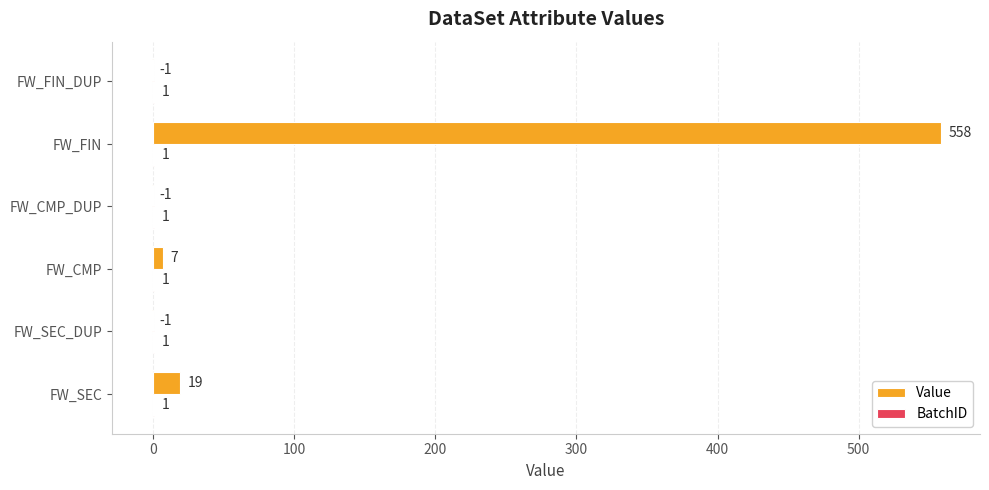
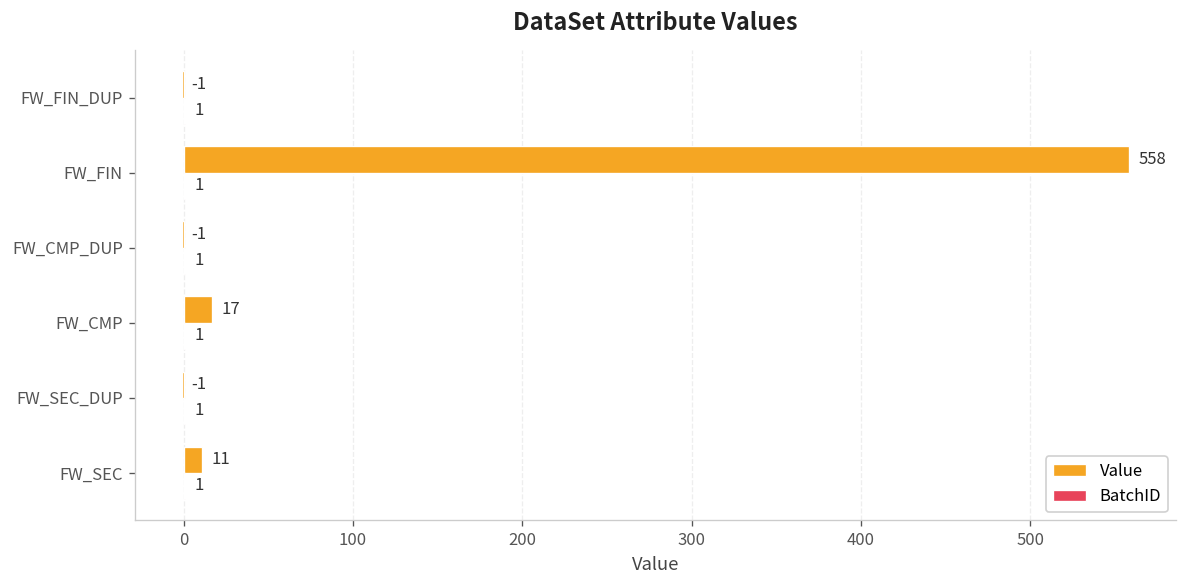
  {
    "Value": {
      "FW_FIN_DUP": -1,
      "FW_FIN": 558,
      "FW_CMP_DUP": -1,
-     "FW_CMP": 7,
+     "FW_CMP": 17,
      "FW_SEC_DUP": -1,
-     "FW_SEC": 19
+     "FW_SEC": 11
    },
    "BatchID": {
      "FW_FIN_DUP": 1,
      "FW_FIN": 1,
      "FW_CMP_DUP": 1,
      "FW_CMP": 1,
      "FW_SEC_DUP": 1,
      "FW_SEC": 1
    }
  }
